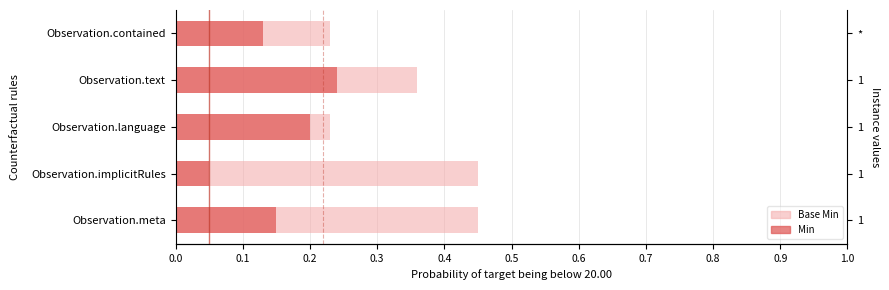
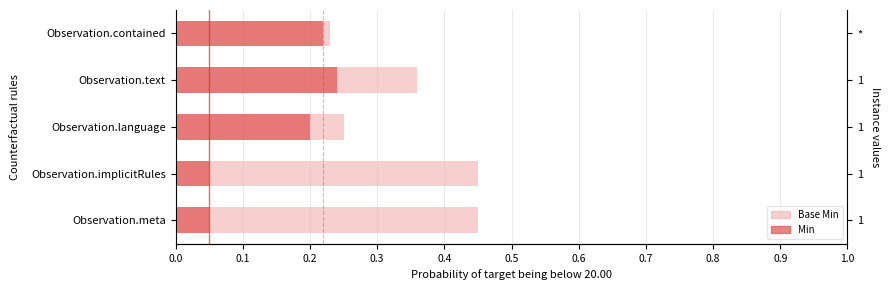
  {
    "Base Min": {
      "Observation.contained": 0.23,
      "Observation.text": 0.36,
-     "Observation.language": 0.23,
+     "Observation.language": 0.25,
      "Observation.implicitRules": 0.45,
      "Observation.meta": 0.45
    },
    "Min": {
-     "Observation.contained": 0.13,
-     "Observation.meta": 0.15
+     "Observation.contained": 0.22,
+     "Observation.meta": 0.05
    }
  }
